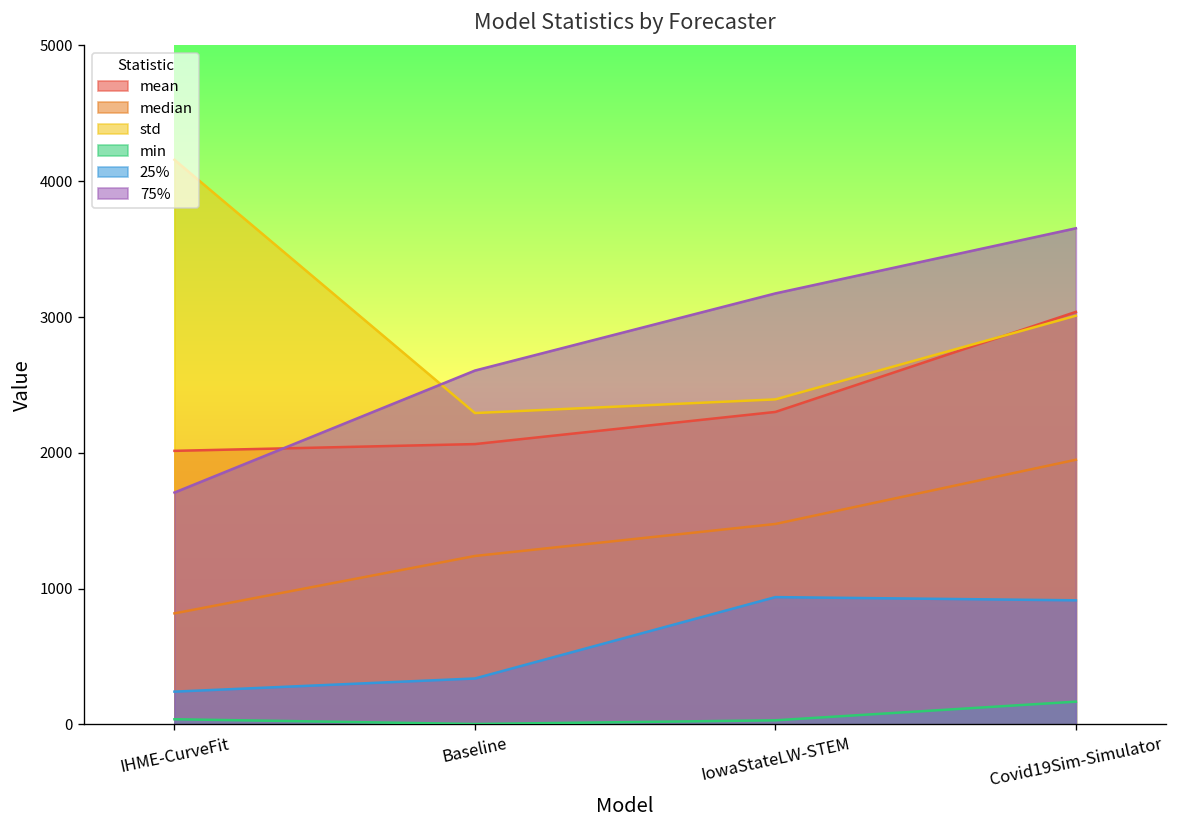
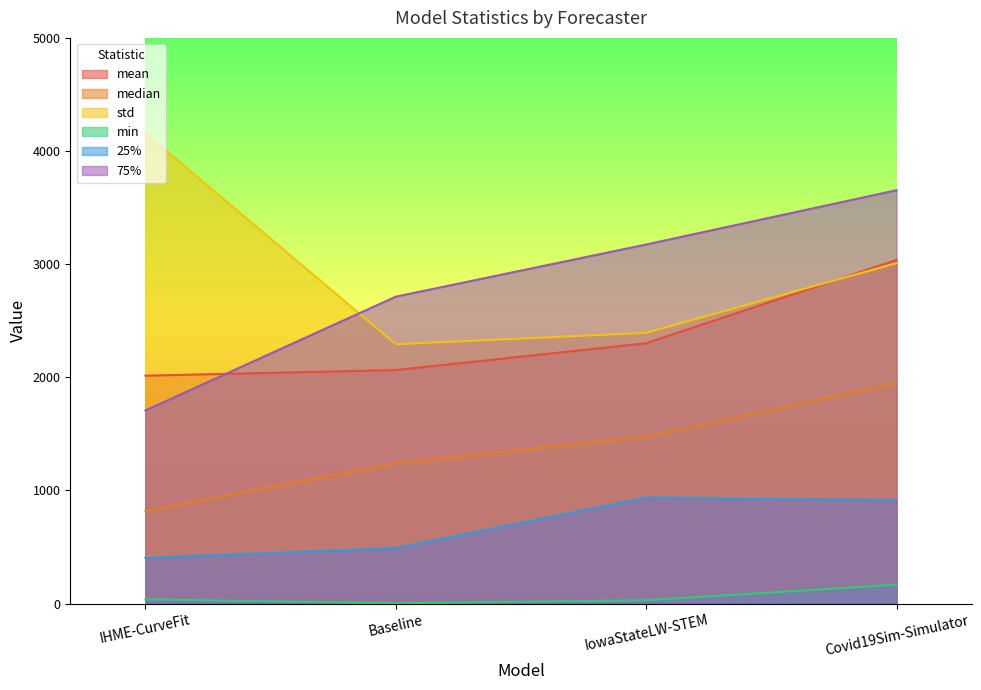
  {
    "std": {
      "Baseline": 2290,
      "IowaStateLW-STEM": 2390,
      "Covid19Sim-Simulator": 3010
    },
    "min": {
      "IHME-CurveFit": 40,
      "Baseline": 0,
      "IowaStateLW-STEM": 30,
      "Covid19Sim-Simulator": 170
    },
    "25%": {
-     "IHME-CurveFit": 240,
-     "Baseline": 340,
+     "IHME-CurveFit": 400,
+     "Baseline": 490,
      "IowaStateLW-STEM": 940,
      "Covid19Sim-Simulator": 910
    },
    "75%": {
      "IHME-CurveFit": 1710,
-     "Baseline": 2610,
+     "Baseline": 2710,
      "IowaStateLW-STEM": 3170,
      "Covid19Sim-Simulator": 3650
    }
  }
